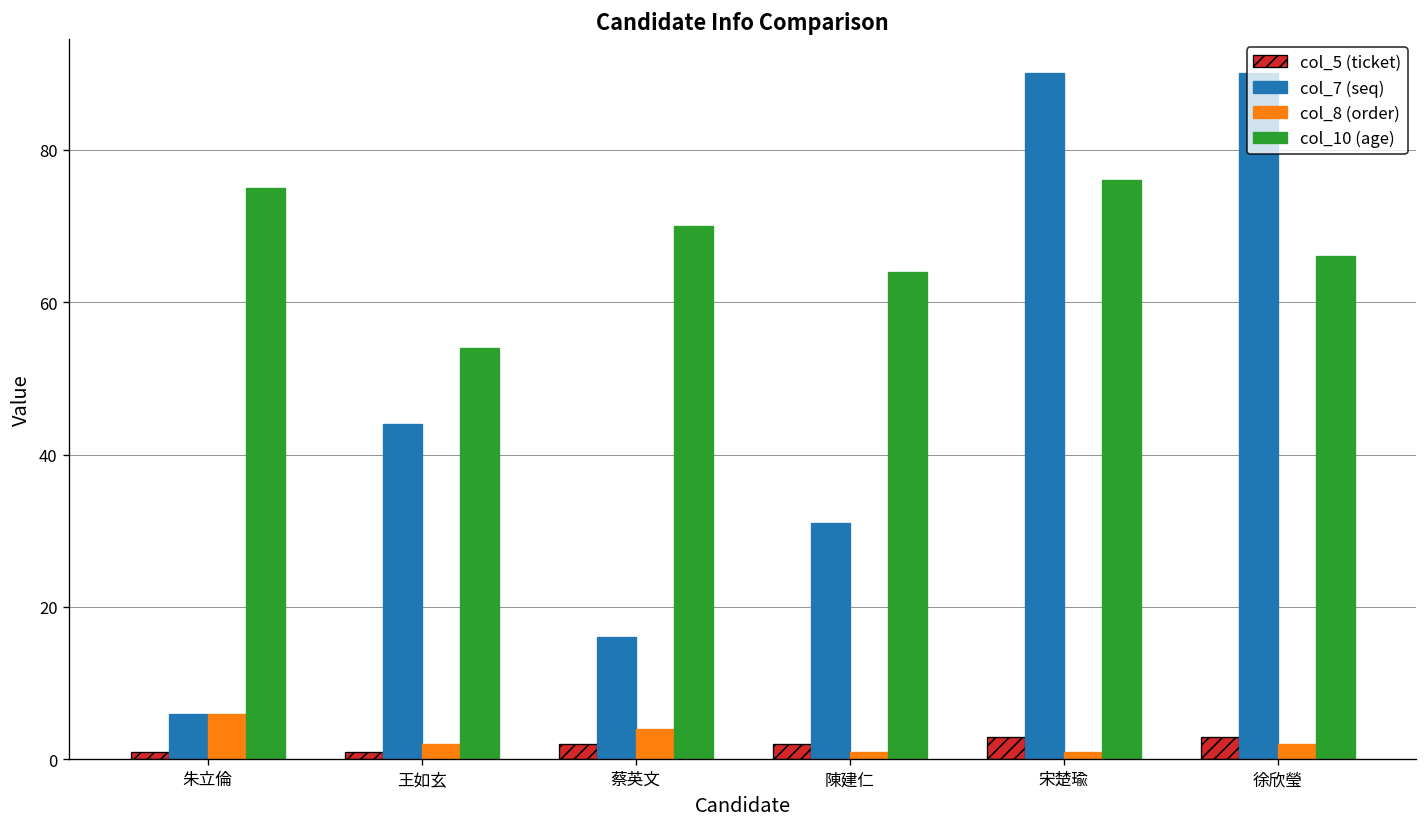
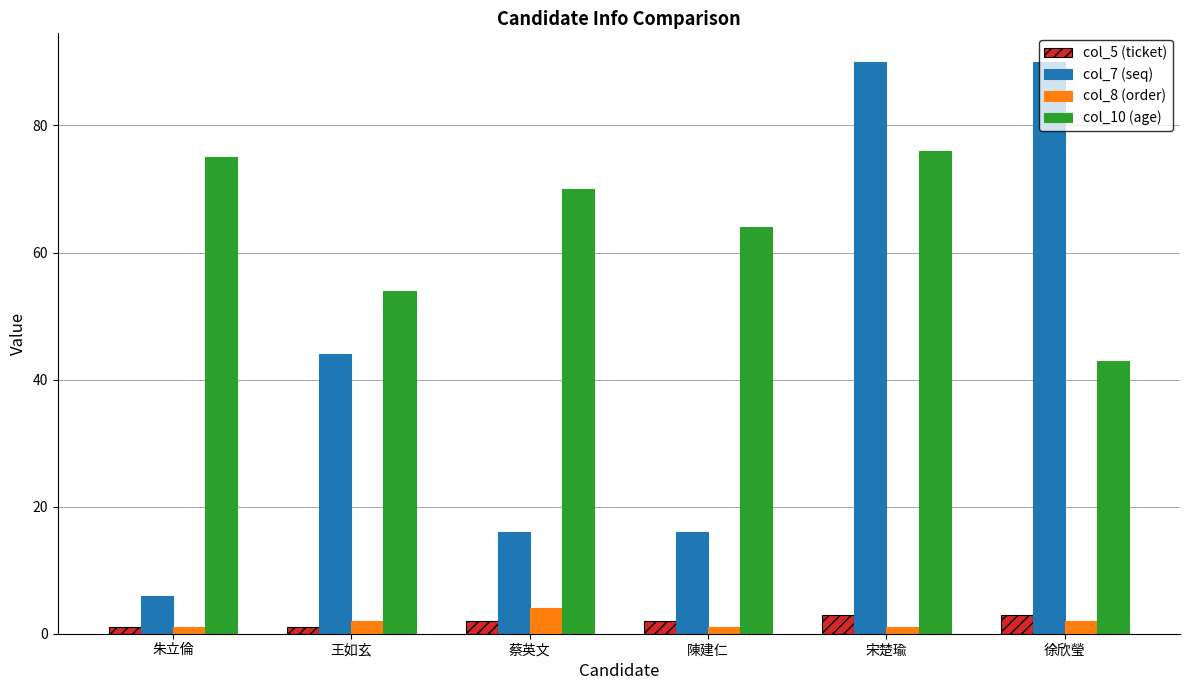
  {
    "col_5 (ticket)": {
      "朱立倫": 1,
      "王如玄": 1,
      "蔡英文": 2,
      "陳建仁": 2,
      "宋楚瑜": 3,
      "徐欣瑩": 3
    },
    "col_7 (seq)": {
      "朱立倫": 6,
      "王如玄": 44,
      "蔡英文": 16,
-     "陳建仁": 31,
+     "陳建仁": 16,
      "宋楚瑜": 90
    },
    "col_8 (order)": {
-     "朱立倫": 6,
+     "朱立倫": 1,
      "王如玄": 2,
      "蔡英文": 4,
      "陳建仁": 1,
      "宋楚瑜": 1,
      "徐欣瑩": 2
    },
    "col_10 (age)": {
      "朱立倫": 75,
      "王如玄": 54,
      "蔡英文": 70,
      "陳建仁": 64,
      "宋楚瑜": 76,
-     "徐欣瑩": 66
+     "徐欣瑩": 43
    }
  }
